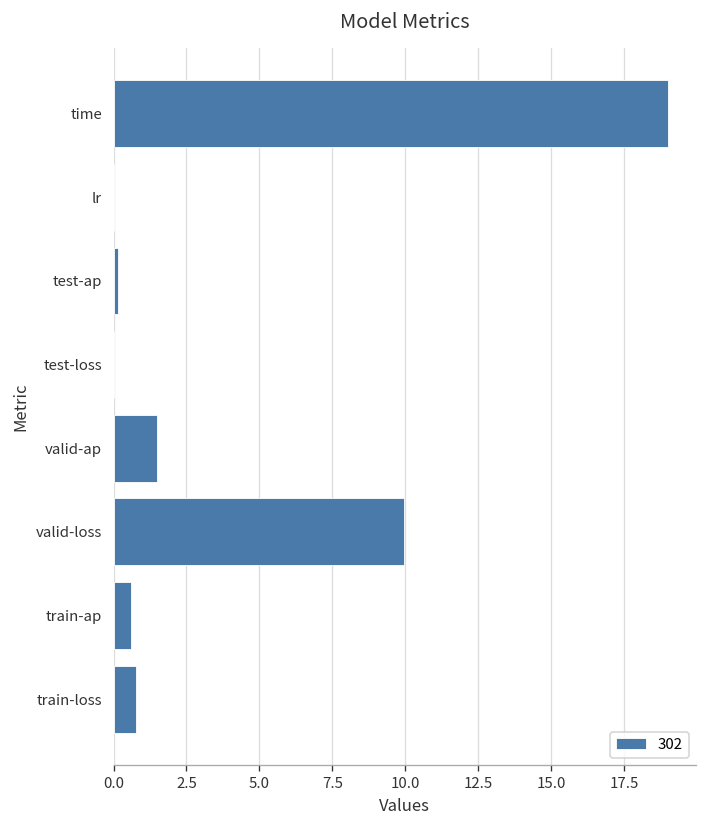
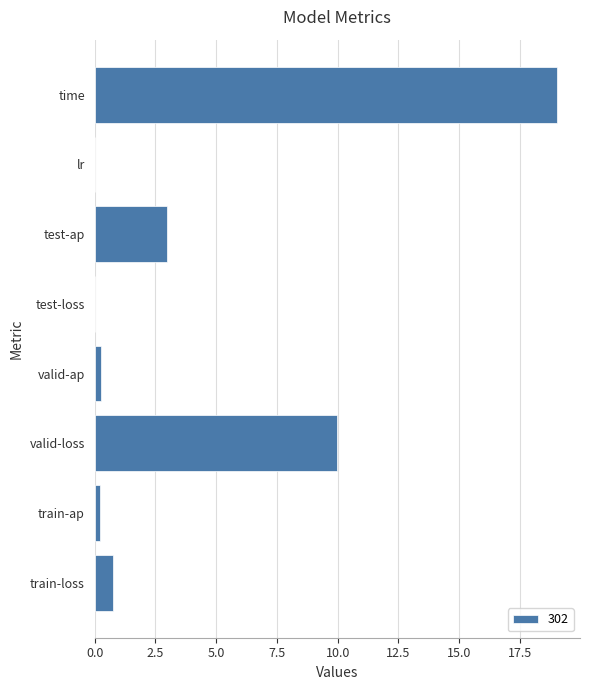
  {
    "time": 19.0,
-   "test-ap": 0.2,
-   "valid-ap": 1.5,
+   "test-ap": 3.0,
+   "valid-ap": 0.3,
    "valid-loss": 10.0,
-   "train-ap": 0.6,
+   "train-ap": 0.2,
    "train-loss": 0.8
  }
